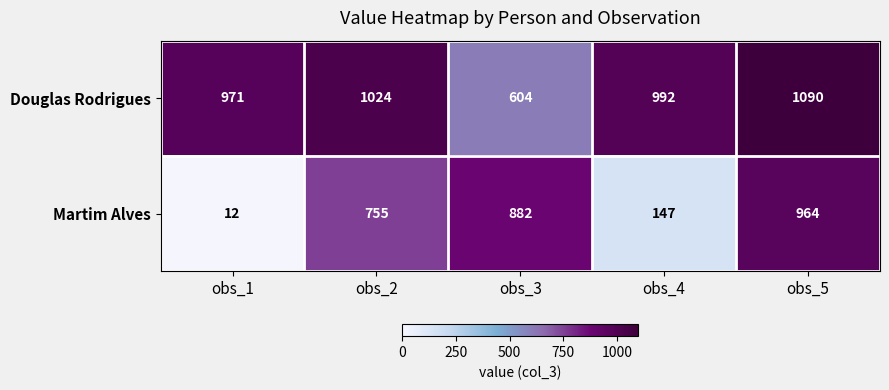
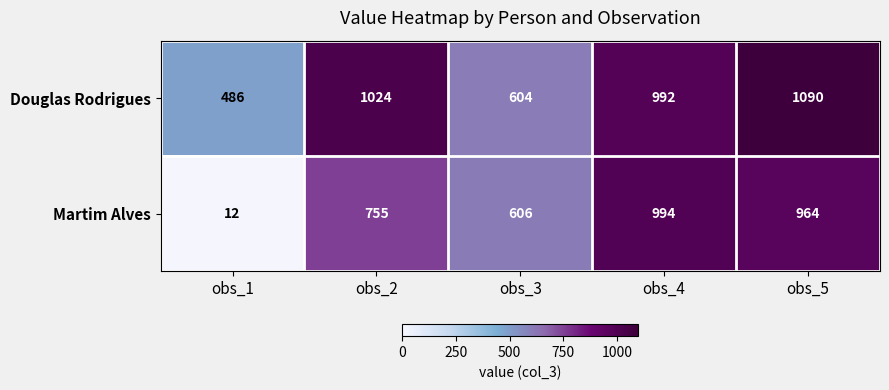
  {
    "Douglas Rodrigues": {
-     "obs_1": 971,
+     "obs_1": 486,
      "obs_2": 1024,
      "obs_3": 604,
      "obs_4": 992,
      "obs_5": 1090
    },
    "Martim Alves": {
      "obs_1": 12,
      "obs_2": 755,
-     "obs_3": 882,
-     "obs_4": 147,
+     "obs_3": 606,
+     "obs_4": 994,
      "obs_5": 964
    }
  }
